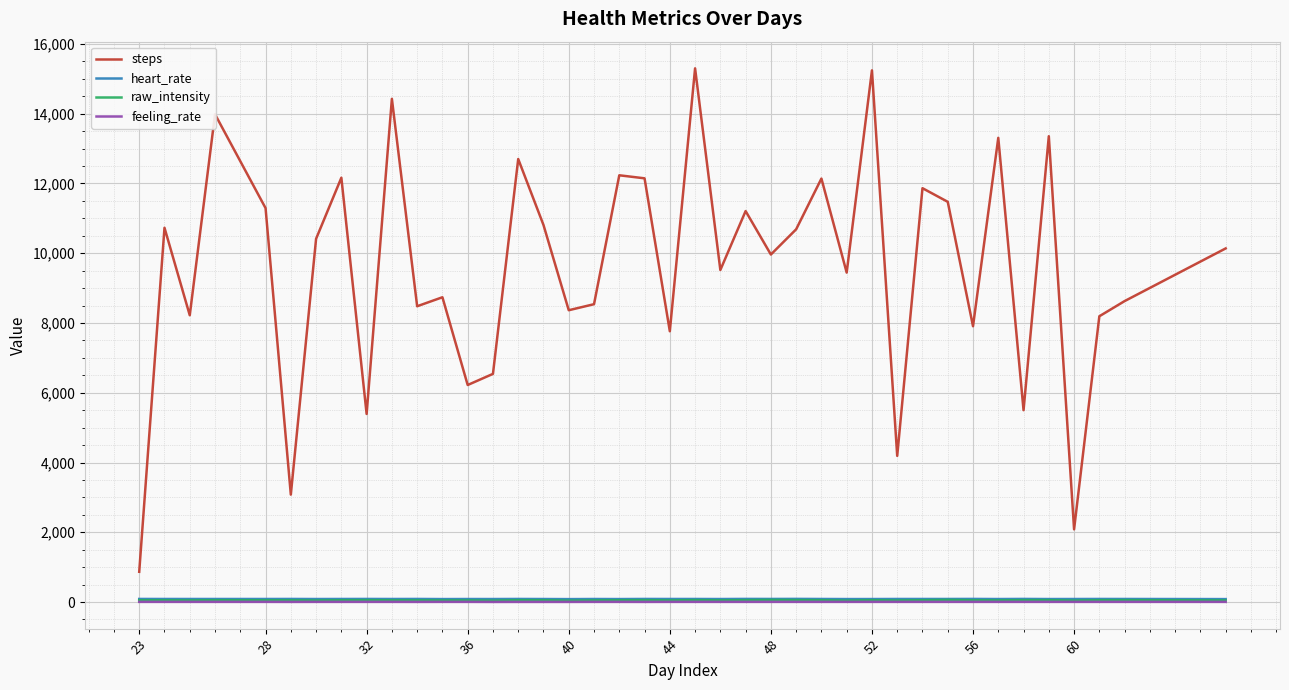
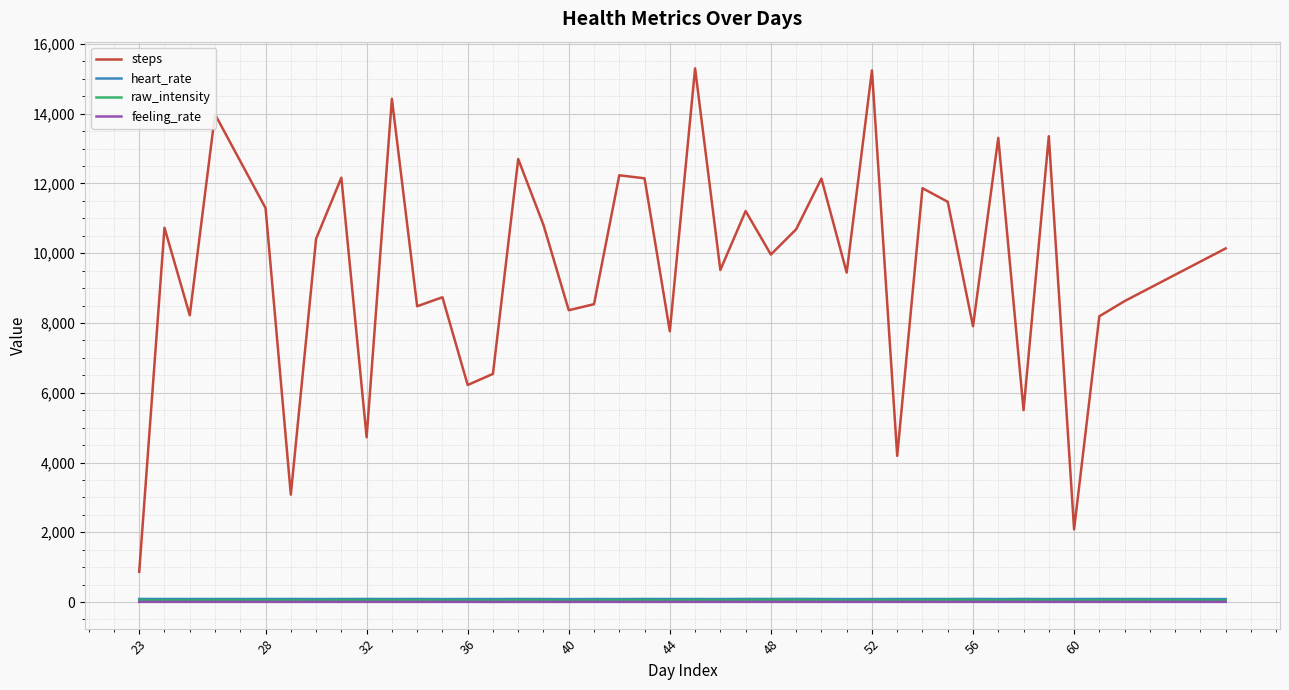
  {
    "steps": {
      "23": "900",
      "28": "11,300",
-     "32": "5,400",
+     "32": "4,700",
      "36": "6,200",
      "40": "8,400",
      "44": "7,800",
      "48": "10,000",
      "52": "15,200",
      "56": "7,900",
      "60": "2,100"
    }
  }
